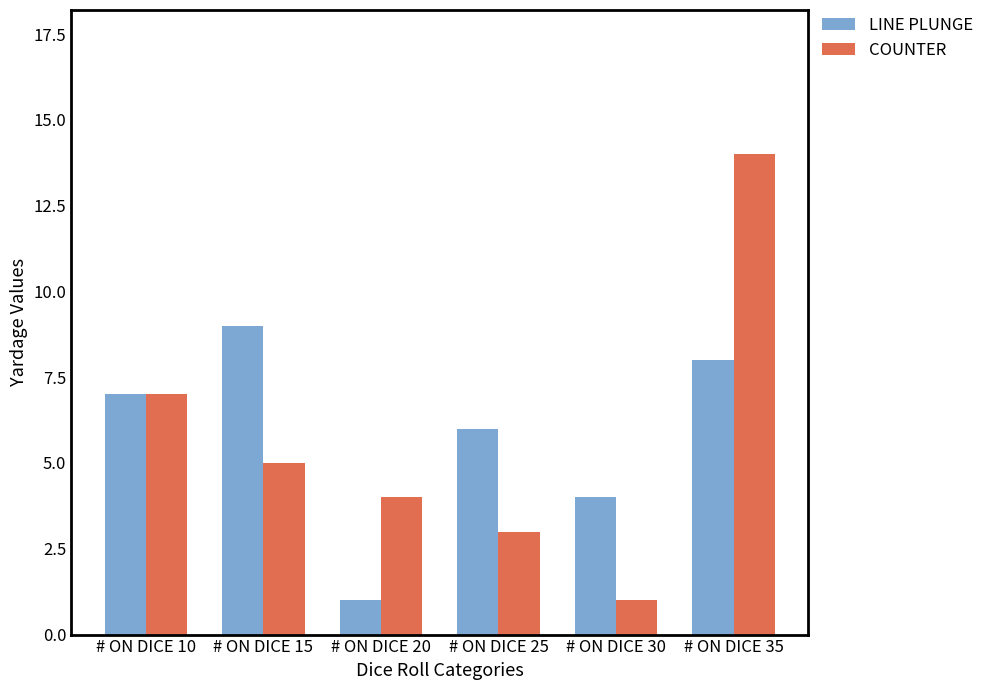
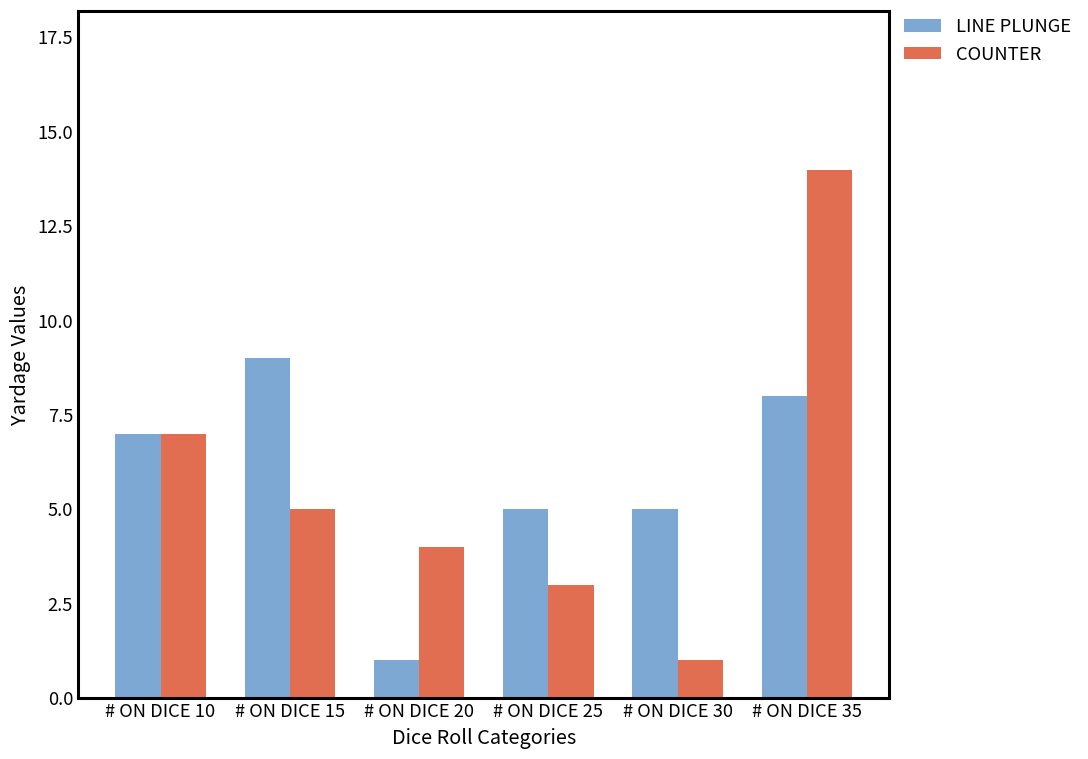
  {
    "LINE PLUNGE": {
      "# ON DICE 10": 7,
      "# ON DICE 15": 9,
      "# ON DICE 20": 1,
-     "# ON DICE 25": 6,
-     "# ON DICE 30": 4,
+     "# ON DICE 25": 5,
+     "# ON DICE 30": 5,
      "# ON DICE 35": 8
    },
    "COUNTER": {
      "# ON DICE 10": 7,
      "# ON DICE 15": 5,
      "# ON DICE 20": 4,
      "# ON DICE 25": 3,
      "# ON DICE 30": 1,
      "# ON DICE 35": 14
    }
  }
